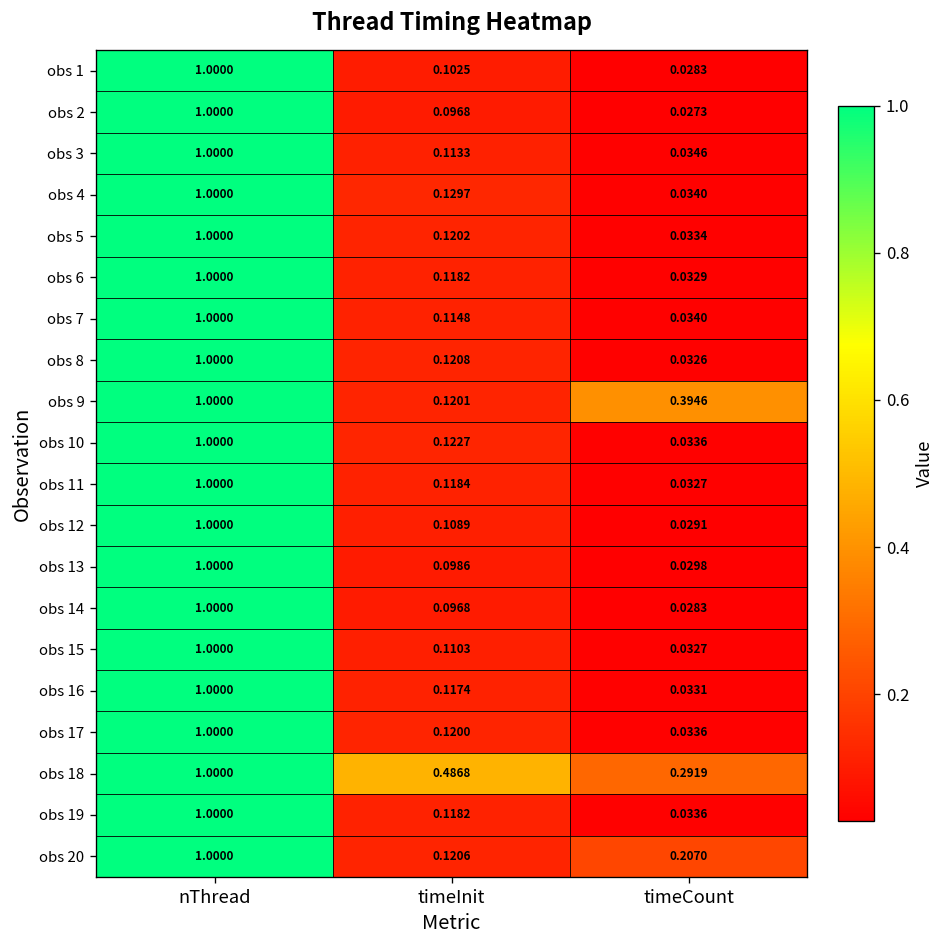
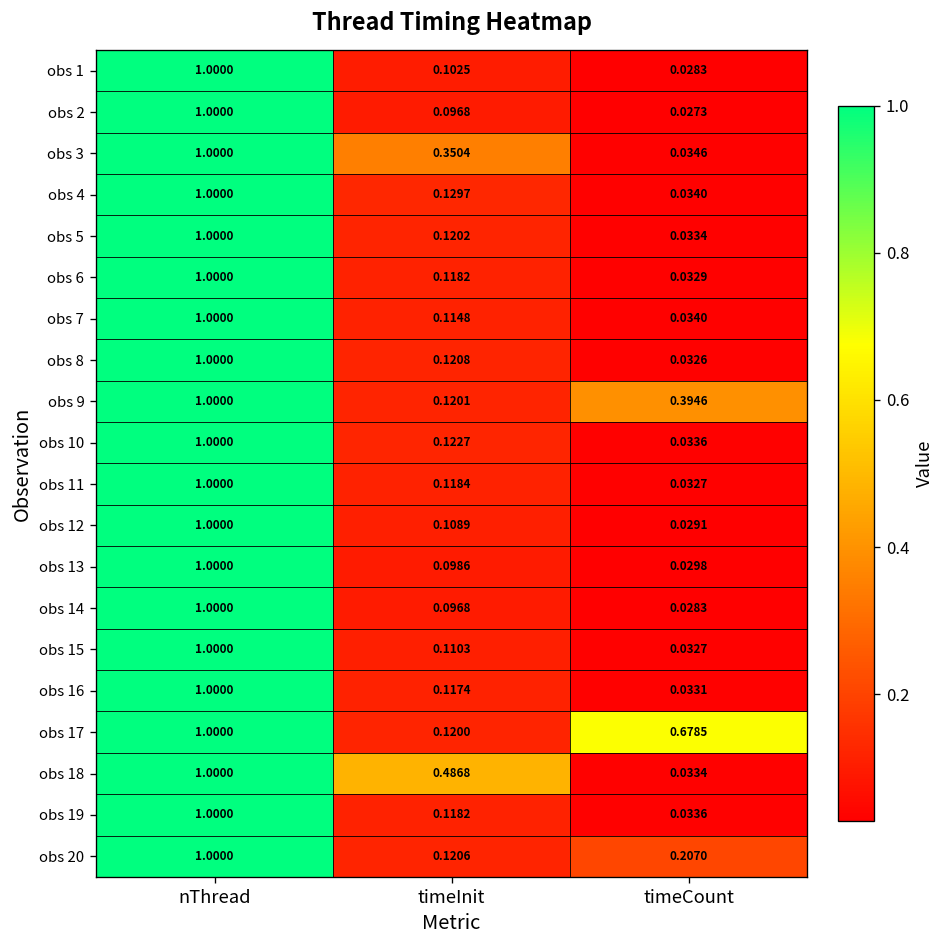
  {
    "obs 1": {
      "nThread": 1.0000,
      "timeInit": 0.1025,
      "timeCount": 0.0283
    },
    "obs 2": {
      "nThread": 1.0000,
      "timeInit": 0.0968,
      "timeCount": 0.0273
    },
    "obs 3": {
      "nThread": 1.0000,
-     "timeInit": 0.1133,
+     "timeInit": 0.3504,
      "timeCount": 0.0346
    },
    "obs 4": {
      "nThread": 1.0000,
      "timeInit": 0.1297,
      "timeCount": 0.0340
    },
    "obs 5": {
      "nThread": 1.0000,
      "timeInit": 0.1202,
      "timeCount": 0.0334
    },
    "obs 6": {
      "nThread": 1.0000,
      "timeInit": 0.1182,
      "timeCount": 0.0329
    },
    "obs 7": {
      "nThread": 1.0000,
      "timeInit": 0.1148,
      "timeCount": 0.0340
    },
    "obs 8": {
      "nThread": 1.0000,
      "timeInit": 0.1208,
      "timeCount": 0.0326
    },
    "obs 9": {
      "nThread": 1.0000,
      "timeInit": 0.1201,
      "timeCount": 0.3946
    },
    "obs 10": {
      "nThread": 1.0000,
      "timeInit": 0.1227,
      "timeCount": 0.0336
    },
    "obs 11": {
      "nThread": 1.0000,
      "timeInit": 0.1184,
      "timeCount": 0.0327
    },
    "obs 12": {
      "nThread": 1.0000,
      "timeInit": 0.1089,
      "timeCount": 0.0291
    },
    "obs 13": {
      "nThread": 1.0000,
      "timeInit": 0.0986,
      "timeCount": 0.0298
    },
    "obs 14": {
      "nThread": 1.0000,
      "timeInit": 0.0968,
      "timeCount": 0.0283
    },
    "obs 15": {
      "nThread": 1.0000,
      "timeInit": 0.1103,
      "timeCount": 0.0327
    },
    "obs 16": {
      "nThread": 1.0000,
      "timeInit": 0.1174,
      "timeCount": 0.0331
    },
    "obs 17": {
      "nThread": 1.0000,
      "timeInit": 0.1200,
-     "timeCount": 0.0336
+     "timeCount": 0.6785
    },
    "obs 18": {
      "nThread": 1.0000,
      "timeInit": 0.4868,
-     "timeCount": 0.2919
+     "timeCount": 0.0334
    },
    "obs 19": {
      "nThread": 1.0000,
      "timeInit": 0.1182,
      "timeCount": 0.0336
    },
    "obs 20": {
      "nThread": 1.0000,
      "timeInit": 0.1206,
      "timeCount": 0.2070
    }
  }
